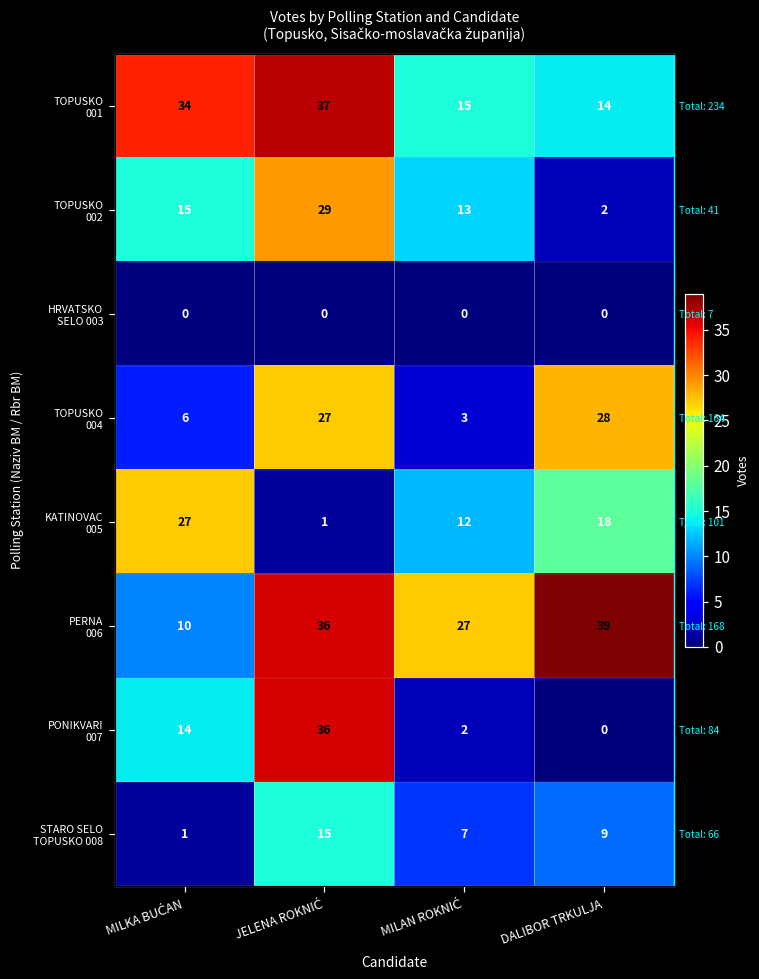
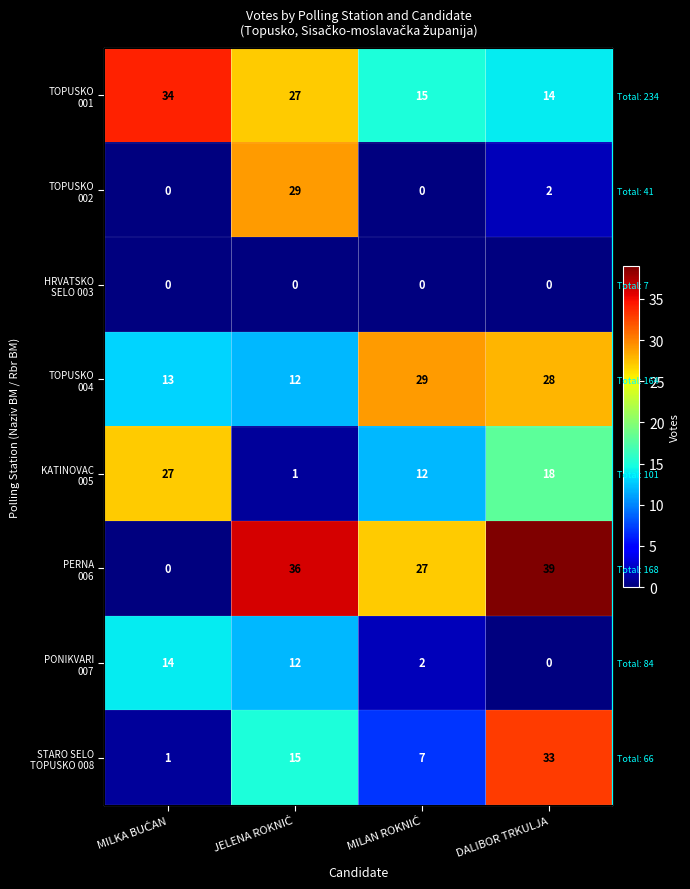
  {
    "TOPUSKO 001": {
      "MILKA BUĆAN": 34,
-     "JELENA ROKNIĆ": 37,
+     "JELENA ROKNIĆ": 27,
      "MILAN ROKNIĆ": 15,
      "DALIBOR TRKULJA": 14
    },
    "TOPUSKO 002": {
-     "MILKA BUĆAN": 15,
+     "MILKA BUĆAN": 0,
      "JELENA ROKNIĆ": 29,
-     "MILAN ROKNIĆ": 13,
+     "MILAN ROKNIĆ": 0,
      "DALIBOR TRKULJA": 2
    },
    "HRVATSKO SELO 003": {
      "MILKA BUĆAN": 0,
      "JELENA ROKNIĆ": 0,
      "MILAN ROKNIĆ": 0,
      "DALIBOR TRKULJA": 0
    },
    "TOPUSKO 004": {
-     "MILKA BUĆAN": 6,
-     "JELENA ROKNIĆ": 27,
-     "MILAN ROKNIĆ": 3,
+     "MILKA BUĆAN": 13,
+     "JELENA ROKNIĆ": 12,
+     "MILAN ROKNIĆ": 29,
      "DALIBOR TRKULJA": 28
    },
    "KATINOVAC 005": {
      "MILKA BUĆAN": 27,
      "JELENA ROKNIĆ": 1,
      "MILAN ROKNIĆ": 12,
      "DALIBOR TRKULJA": 18
    },
    "PERNA 006": {
-     "MILKA BUĆAN": 10,
+     "MILKA BUĆAN": 0,
      "JELENA ROKNIĆ": 36,
      "MILAN ROKNIĆ": 27,
      "DALIBOR TRKULJA": 39
    },
    "PONIKVARI 007": {
      "MILKA BUĆAN": 14,
-     "JELENA ROKNIĆ": 36,
+     "JELENA ROKNIĆ": 12,
      "MILAN ROKNIĆ": 2,
      "DALIBOR TRKULJA": 0
    },
    "STARO SELO TOPUSKO 008": {
      "MILKA BUĆAN": 1,
      "JELENA ROKNIĆ": 15,
      "MILAN ROKNIĆ": 7,
-     "DALIBOR TRKULJA": 9
+     "DALIBOR TRKULJA": 33
    }
  }
